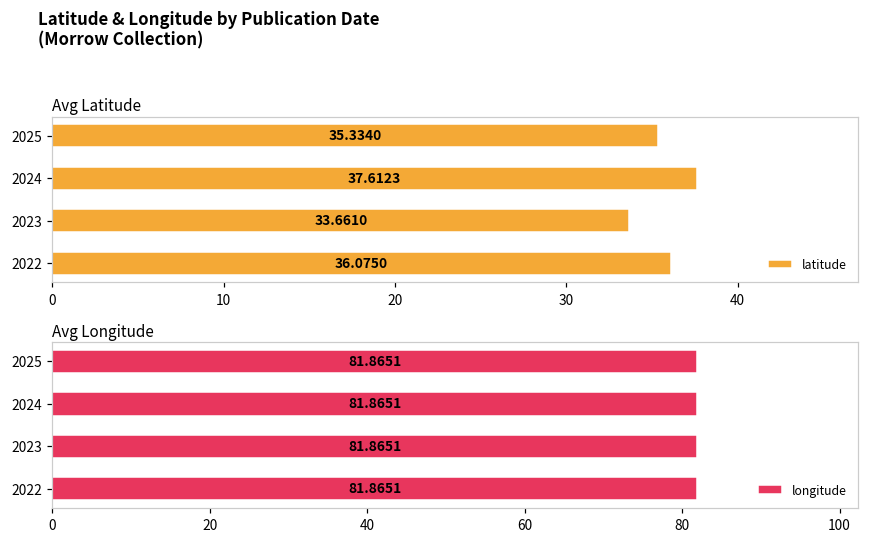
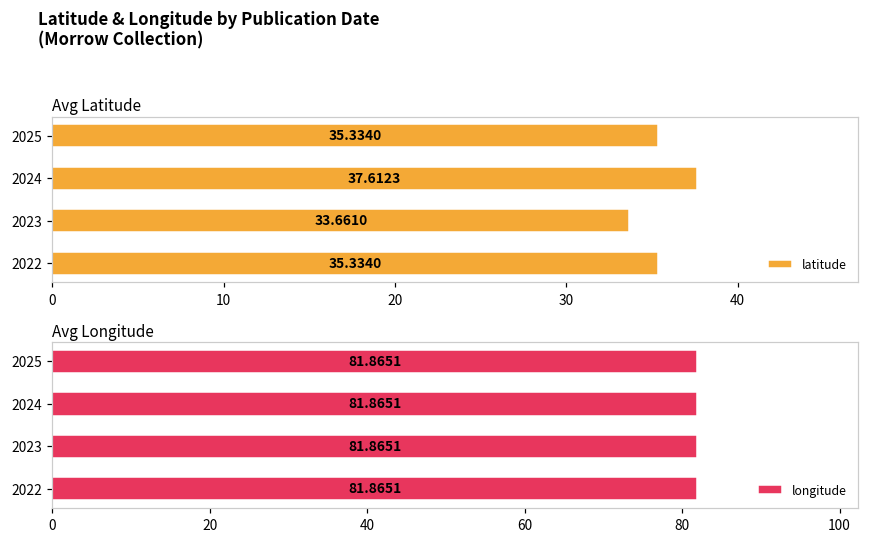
  {
    "Avg Latitude": {
      "2025": 35.3340,
      "2024": 37.6123,
      "2023": 33.6610,
-     "2022": 36.0750
+     "2022": 35.3340
    },
    "Avg Longitude": {
      "2025": 81.8651,
      "2024": 81.8651,
      "2023": 81.8651,
      "2022": 81.8651
    }
  }
